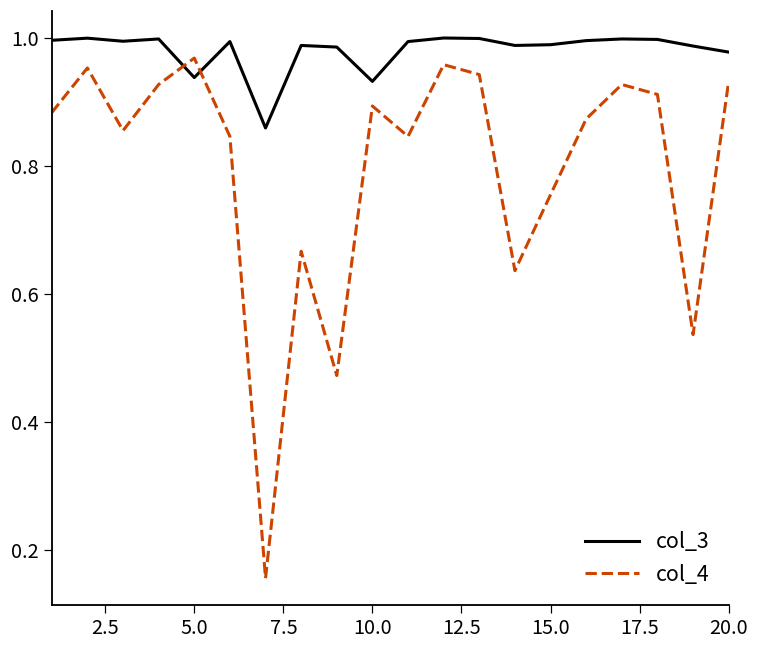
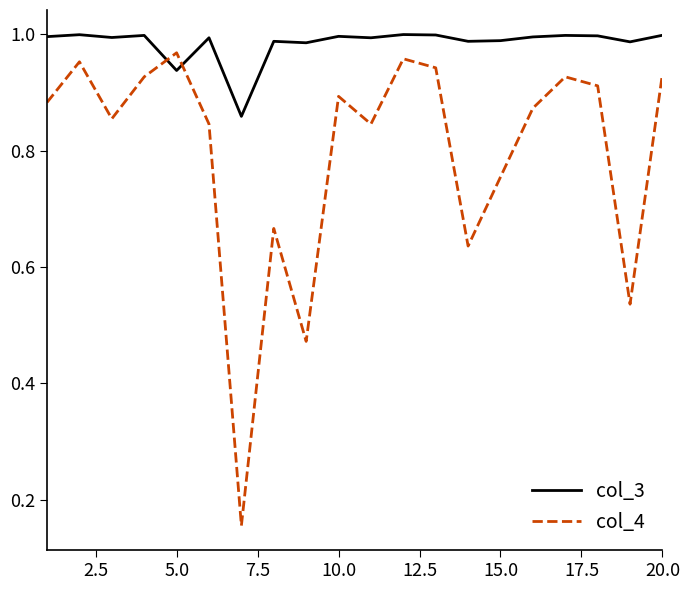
  {
    "col_3": {
      "5.0": 0.94,
-     "10.0": 0.93,
+     "10.0": 1.00,
      "15.0": 0.99,
-     "20.0": 0.98
+     "20.0": 1.00
    },
    "col_4": {
      "5.0": 0.97,
      "10.0": 0.89,
      "15.0": 0.75,
      "20.0": 0.93
    }
  }
